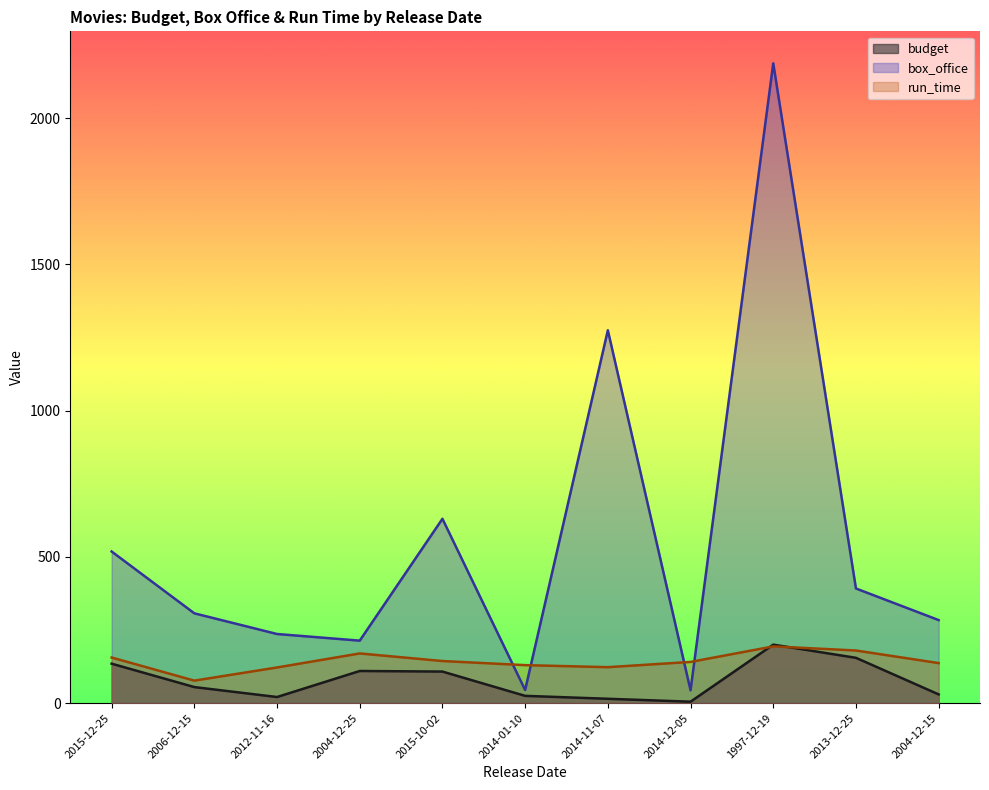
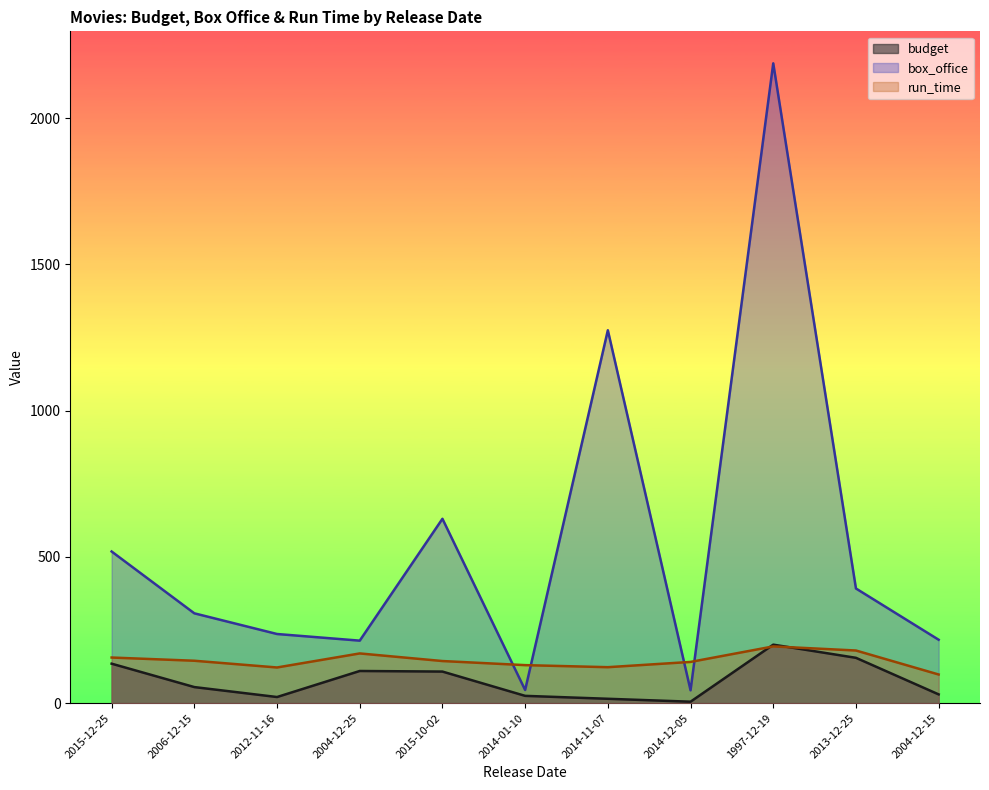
  {
    "budget": {
      "2015-12-25": 140,
      "2006-12-15": 60,
      "2012-11-16": 20,
      "2004-12-25": 110,
      "2015-10-02": 110,
      "2014-01-10": 30,
      "2014-11-07": 20,
      "2014-12-05": 10,
      "2013-12-25": 160,
      "2004-12-15": 30
    },
    "box_office": {
      "2015-12-25": 520,
      "2006-12-15": 310,
      "2012-11-16": 240,
      "2004-12-25": 210,
      "2015-10-02": 630,
      "2014-01-10": 50,
      "2014-11-07": 1270,
      "2014-12-05": 40,
      "1997-12-19": 2190,
      "2013-12-25": 390,
-     "2004-12-15": 280
+     "2004-12-15": 220
    },
    "run_time": {
      "2015-12-25": 160,
-     "2006-12-15": 80,
+     "2006-12-15": 150,
      "2012-11-16": 120,
      "2004-12-25": 170,
      "2015-10-02": 140,
      "2014-01-10": 130,
      "2014-11-07": 120,
      "2014-12-05": 140,
      "2013-12-25": 180,
-     "2004-12-15": 140
+     "2004-12-15": 100
    }
  }
